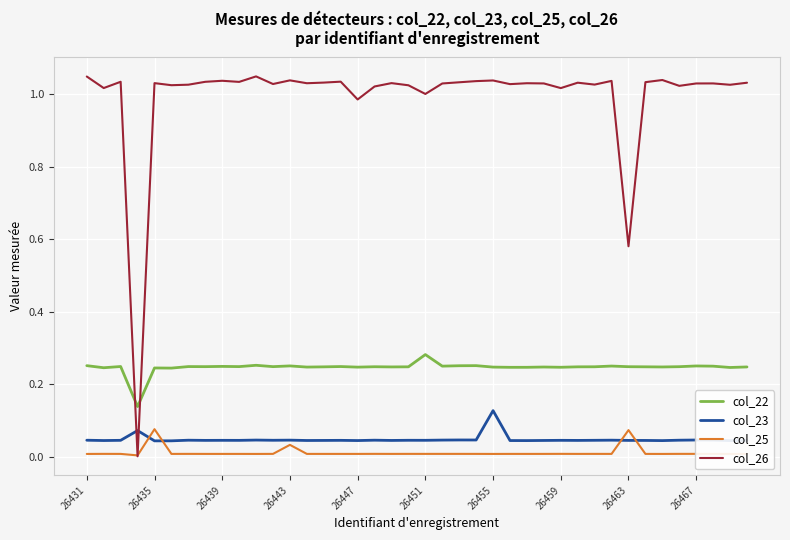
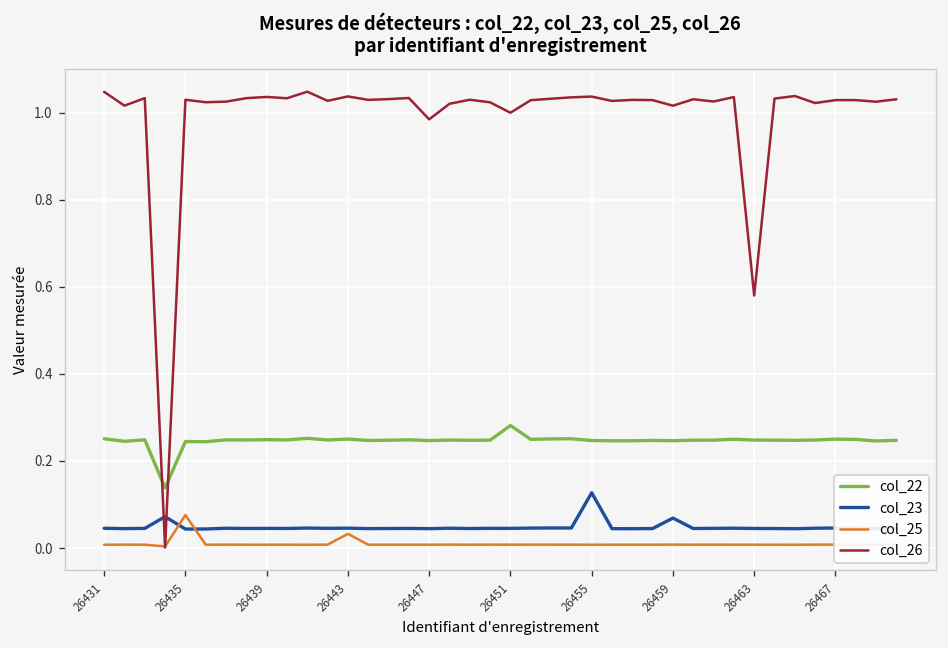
  {
    "col_22": {
      "26431": 0.25,
      "26435": 0.24,
      "26439": 0.25,
      "26443": 0.25,
      "26447": 0.25,
      "26451": 0.28,
      "26455": 0.25,
      "26459": 0.25,
      "26463": 0.25,
      "26467": 0.25
    },
    "col_23": {
      "26431": 0.05,
      "26435": 0.04,
      "26439": 0.05,
      "26443": 0.05,
      "26447": 0.04,
      "26451": 0.05,
      "26455": 0.13,
-     "26459": 0.05,
+     "26459": 0.07,
      "26463": 0.04
    },
    "col_25": {
      "26431": 0.01,
      "26435": 0.08,
      "26439": 0.01,
      "26443": 0.03,
      "26447": 0.01,
      "26451": 0.01,
      "26455": 0.01,
      "26459": 0.01,
-     "26463": 0.07
+     "26463": 0.01
    },
    "col_26": {
      "26431": 1.05,
      "26435": 1.03,
      "26439": 1.04,
      "26443": 1.04,
      "26447": 0.99,
      "26451": 1.00,
      "26455": 1.04,
      "26459": 1.02,
      "26463": 0.58,
      "26467": 1.03
    }
  }
